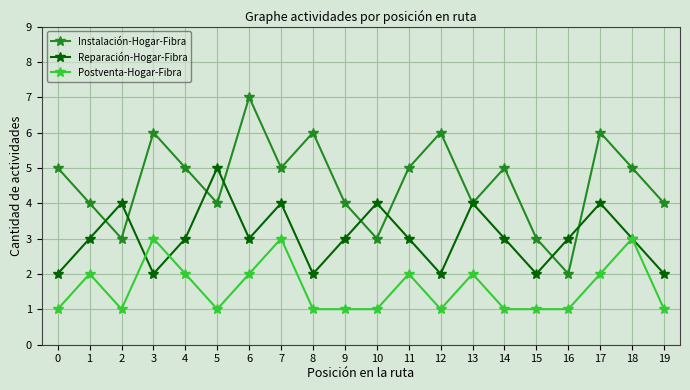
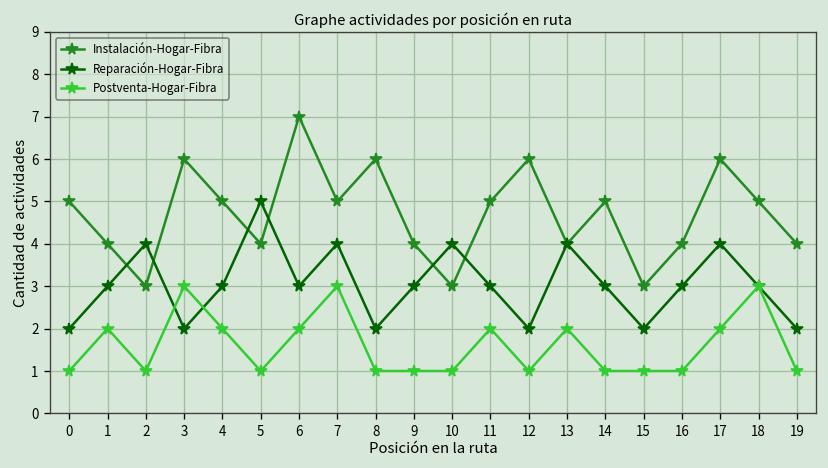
  {
    "Instalación-Hogar-Fibra": {
      "0": 5,
      "1": 4,
      "2": 3,
      "3": 6,
      "4": 5,
      "5": 4,
      "6": 7,
      "7": 5,
      "8": 6,
      "9": 4,
      "10": 3,
      "11": 5,
      "12": 6,
      "14": 5,
      "15": 3,
-     "16": 2,
+     "16": 4,
      "17": 6,
      "18": 5,
      "19": 4
    },
    "Reparación-Hogar-Fibra": {
      "0": 2,
      "1": 3,
      "2": 4,
      "3": 2,
      "4": 3,
      "5": 5,
      "6": 3,
      "7": 4,
      "8": 2,
      "9": 3,
      "10": 4,
      "11": 3,
      "12": 2,
      "14": 3,
      "15": 2,
      "16": 3,
      "17": 4,
      "19": 2
    },
    "Postventa-Hogar-Fibra": {
      "0": 1,
      "1": 2,
      "2": 1,
      "3": 3,
      "4": 2,
      "5": 1,
      "6": 2,
      "7": 3,
      "8": 1,
      "9": 1,
      "10": 1,
      "11": 2,
      "12": 1,
      "13": 2,
      "14": 1,
      "15": 1,
      "16": 1,
      "17": 2,
      "19": 1
    }
  }
